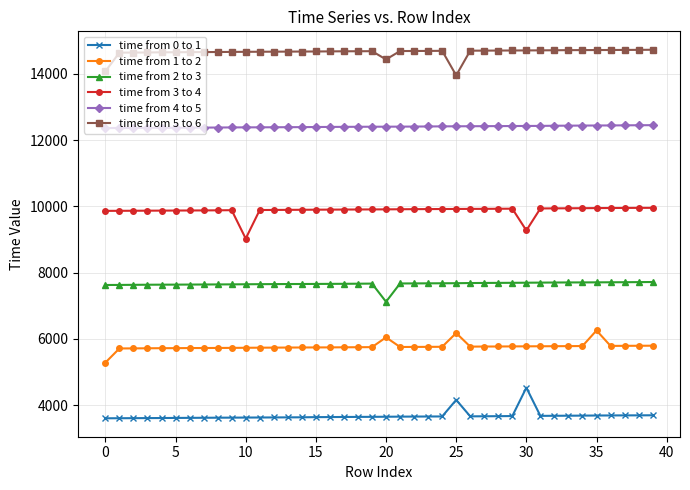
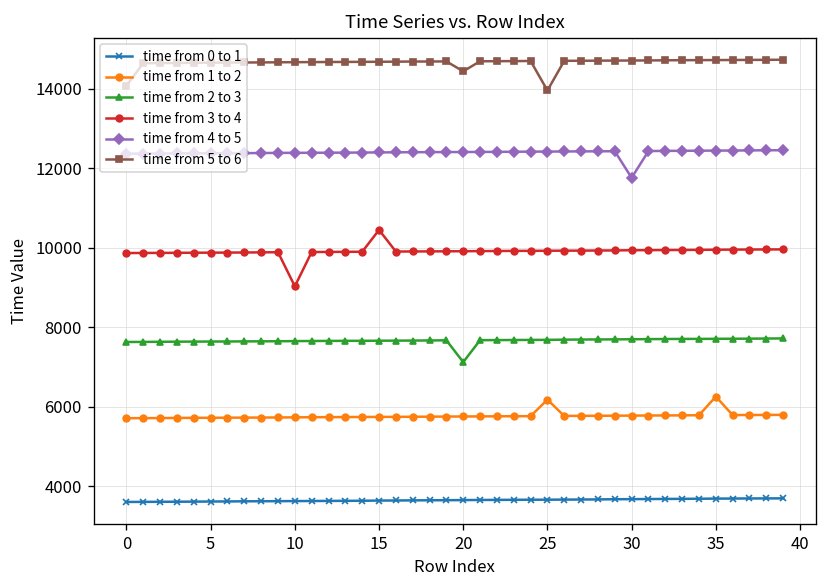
  {
    "time from 0 to 1": {
      "0": 3600,
      "5": 3600,
      "10": 3600,
      "15": 3600,
      "20": 3600,
-     "25": 4200,
-     "30": 4500,
+     "25": 3700,
+     "30": 3700,
      "35": 3700
    },
    "time from 1 to 2": {
-     "0": 5300,
+     "0": 5700,
      "5": 5700,
      "10": 5700,
      "15": 5700,
-     "20": 6000,
+     "20": 5800,
      "25": 6200,
      "30": 5800,
      "35": 6300
    },
    "time from 2 to 3": {
      "0": 7600,
      "5": 7600,
      "10": 7600,
      "15": 7700,
      "20": 7100,
      "25": 7700,
      "30": 7700,
      "35": 7700
    },
    "time from 3 to 4": {
      "0": 9900,
      "5": 9900,
      "10": 9000,
-     "15": 9900,
+     "15": 10400,
      "20": 9900,
      "25": 9900,
-     "30": 9300,
+     "30": 9900,
      "35": 9900
    },
    "time from 4 to 5": {
      "10": 12400,
      "15": 12400,
      "20": 12400,
      "25": 12400,
-     "30": 12400,
+     "30": 11800,
      "35": 12400
    },
    "time from 5 to 6": {
      "10": 14700,
      "15": 14700,
      "20": 14400,
      "25": 14000,
      "30": 14700,
      "35": 14700
    }
  }
